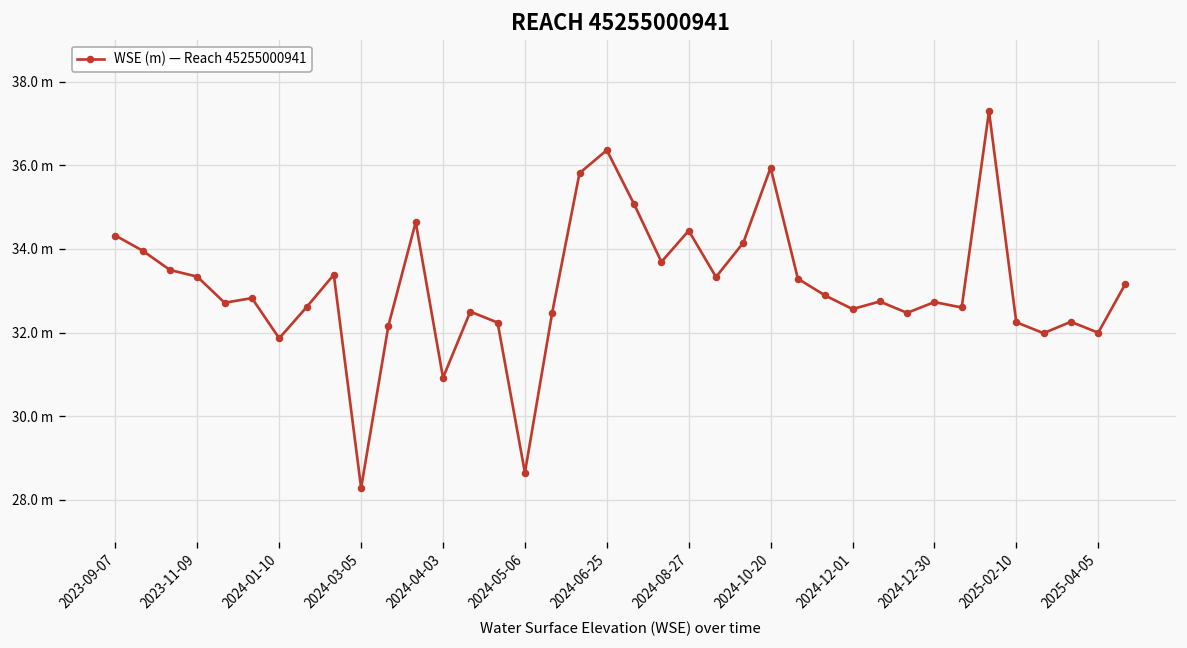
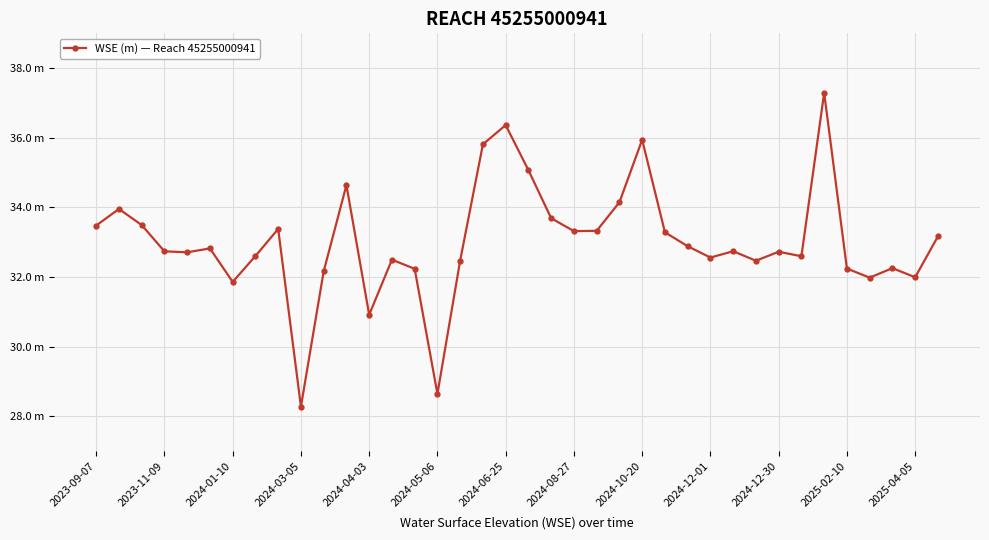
  {
-   "2023-09-07": "34.3 m",
-   "2023-11-09": "33.3 m",
+   "2023-09-07": "33.5 m",
+   "2023-11-09": "32.7 m",
    "2024-01-10": "31.9 m",
    "2024-03-05": "28.3 m",
    "2024-04-03": "30.9 m",
    "2024-05-06": "28.6 m",
    "2024-06-25": "36.4 m",
-   "2024-08-27": "34.4 m",
+   "2024-08-27": "33.3 m",
    "2024-10-20": "35.9 m",
    "2024-12-01": "32.6 m",
    "2024-12-30": "32.7 m",
    "2025-02-10": "32.2 m",
    "2025-04-05": "32.0 m"
  }
